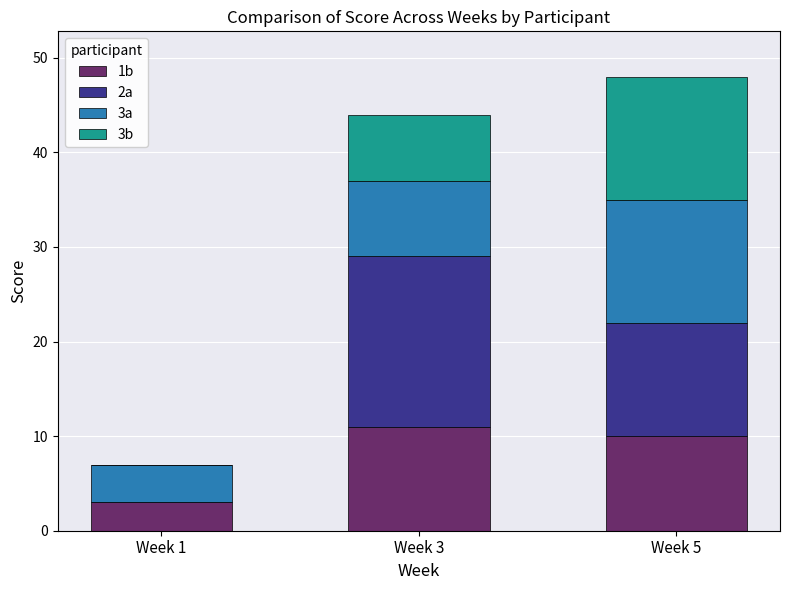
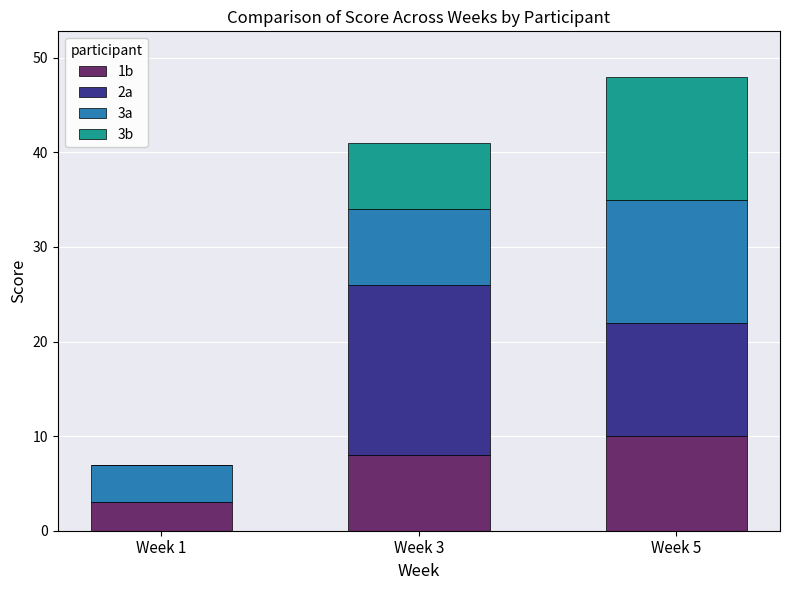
  {
    "1b": {
      "Week 1": 3,
-     "Week 3": 11,
+     "Week 3": 8,
      "Week 5": 10
    },
    "2a": {
      "Week 1": 0,
      "Week 3": 18,
      "Week 5": 12
    }
  }
